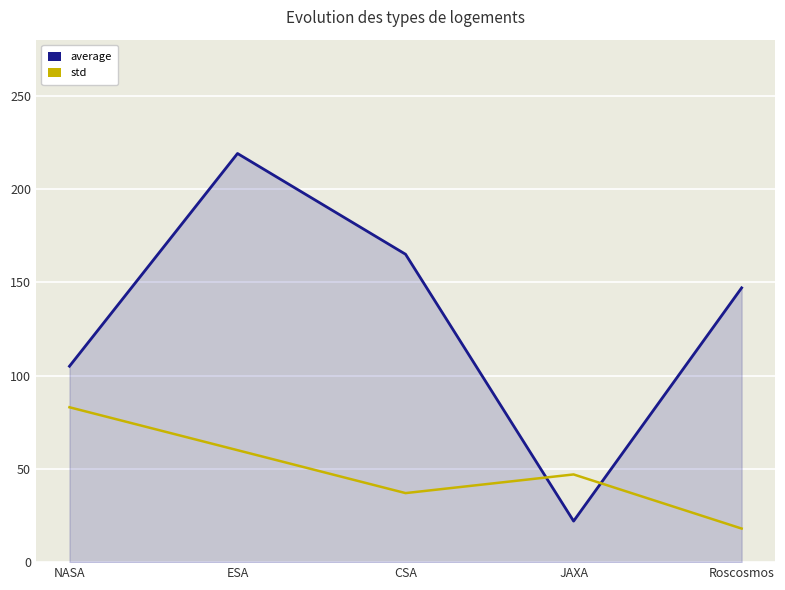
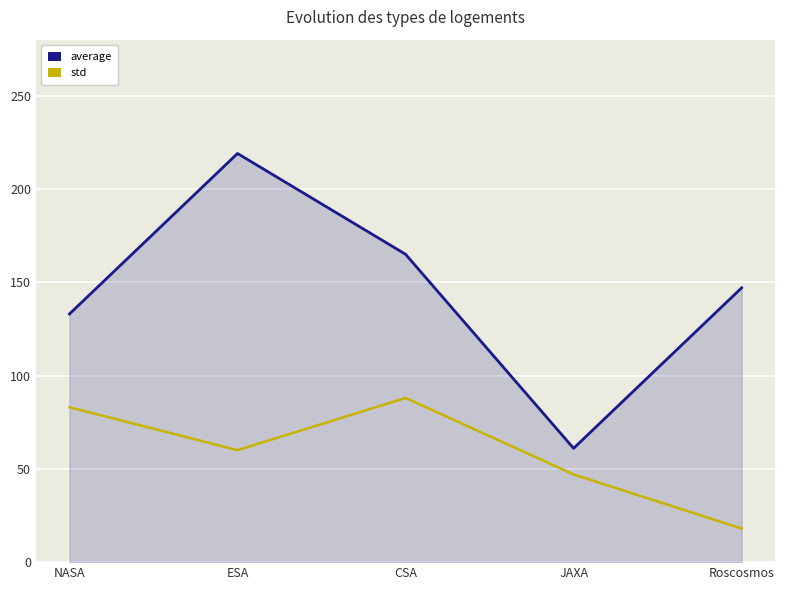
  {
    "average": {
-     "NASA": 105,
+     "NASA": 133,
      "ESA": 219,
      "CSA": 165,
-     "JAXA": 22,
+     "JAXA": 61,
      "Roscosmos": 147
    },
    "std": {
      "NASA": 83,
      "ESA": 60,
-     "CSA": 37,
+     "CSA": 88,
      "JAXA": 47,
      "Roscosmos": 18
    }
  }
